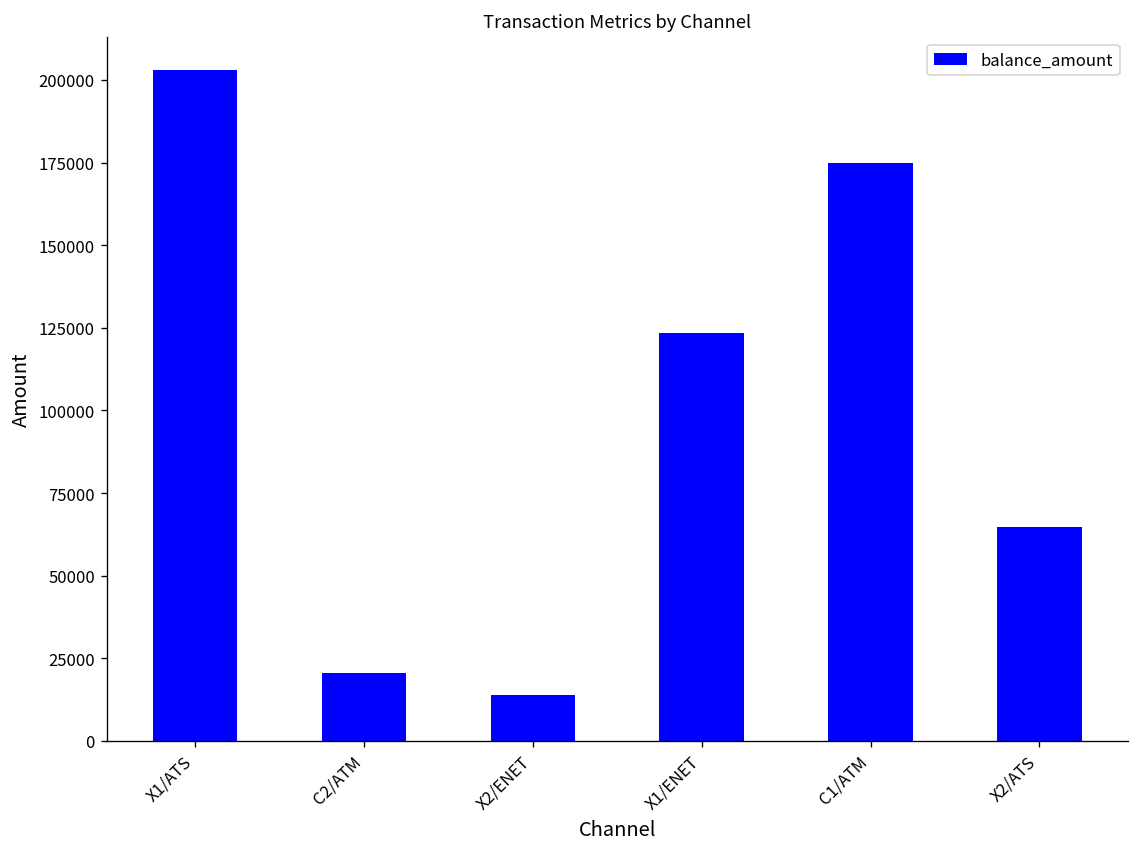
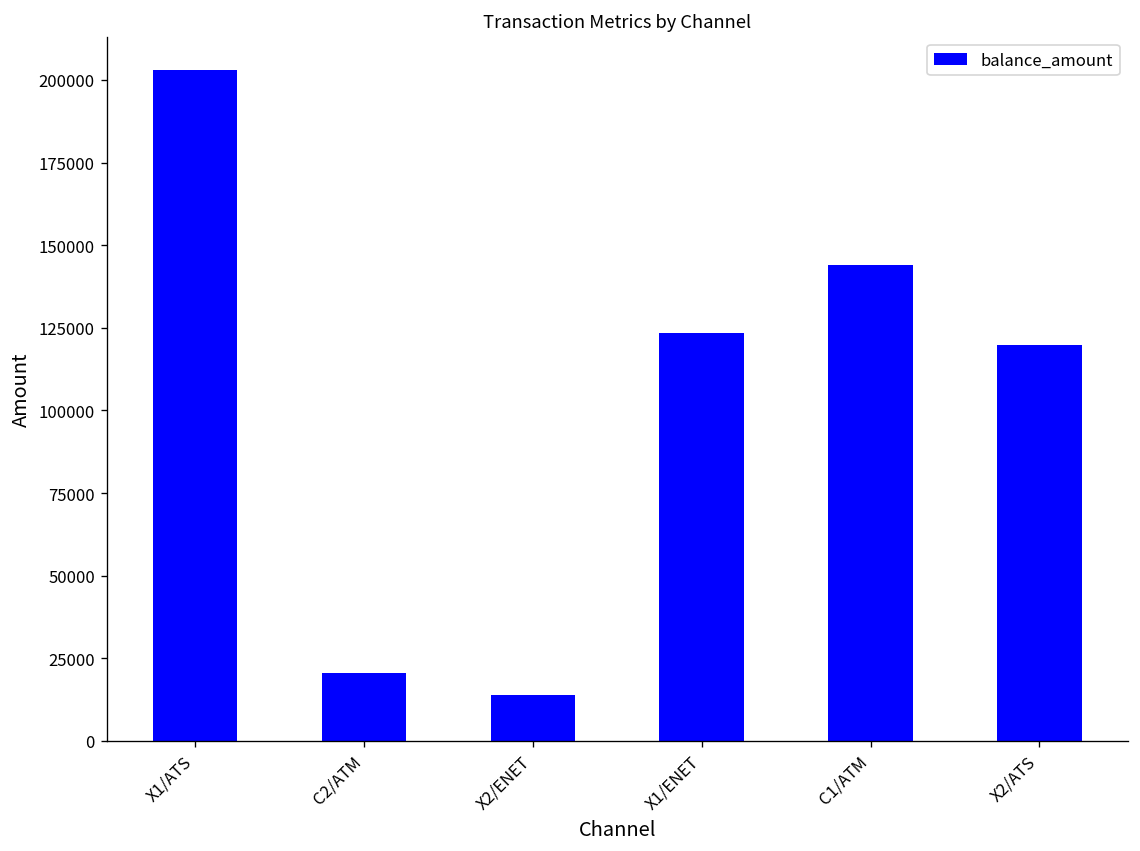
  {
    "X1/ATS": 203000,
    "C2/ATM": 20000,
    "X2/ENET": 14000,
    "X1/ENET": 123000,
-   "C1/ATM": 175000,
-   "X2/ATS": 65000
+   "C1/ATM": 144000,
+   "X2/ATS": 120000
  }
